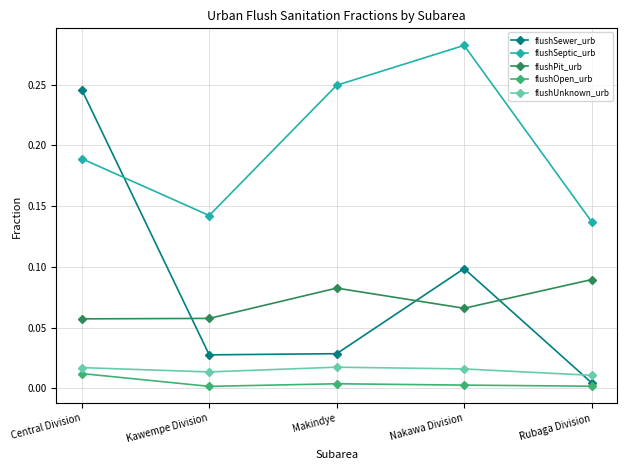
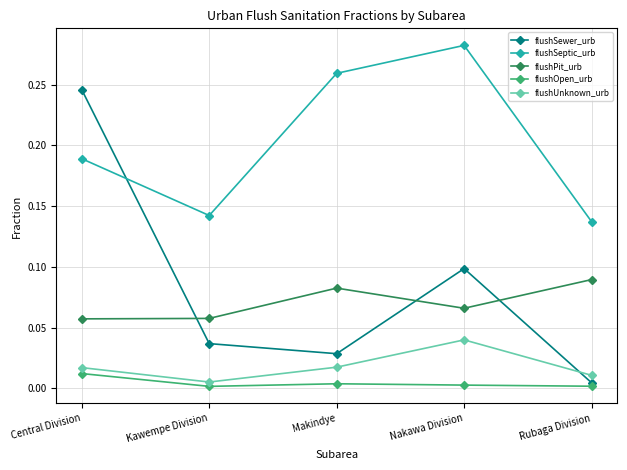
  {
    "flushSewer_urb": {
      "Central Division": 0.246,
-     "Kawempe Division": 0.028,
+     "Kawempe Division": 0.037,
      "Makindye": 0.029,
      "Nakawa Division": 0.099,
      "Rubaga Division": 0.005
    },
    "flushSeptic_urb": {
      "Central Division": 0.189,
      "Kawempe Division": 0.142,
-     "Makindye": 0.249,
+     "Makindye": 0.259,
      "Nakawa Division": 0.282,
      "Rubaga Division": 0.137
    },
    "flushUnknown_urb": {
      "Central Division": 0.017,
-     "Kawempe Division": 0.014,
+     "Kawempe Division": 0.005,
      "Makindye": 0.017,
-     "Nakawa Division": 0.016,
+     "Nakawa Division": 0.040,
      "Rubaga Division": 0.011
    }
  }
